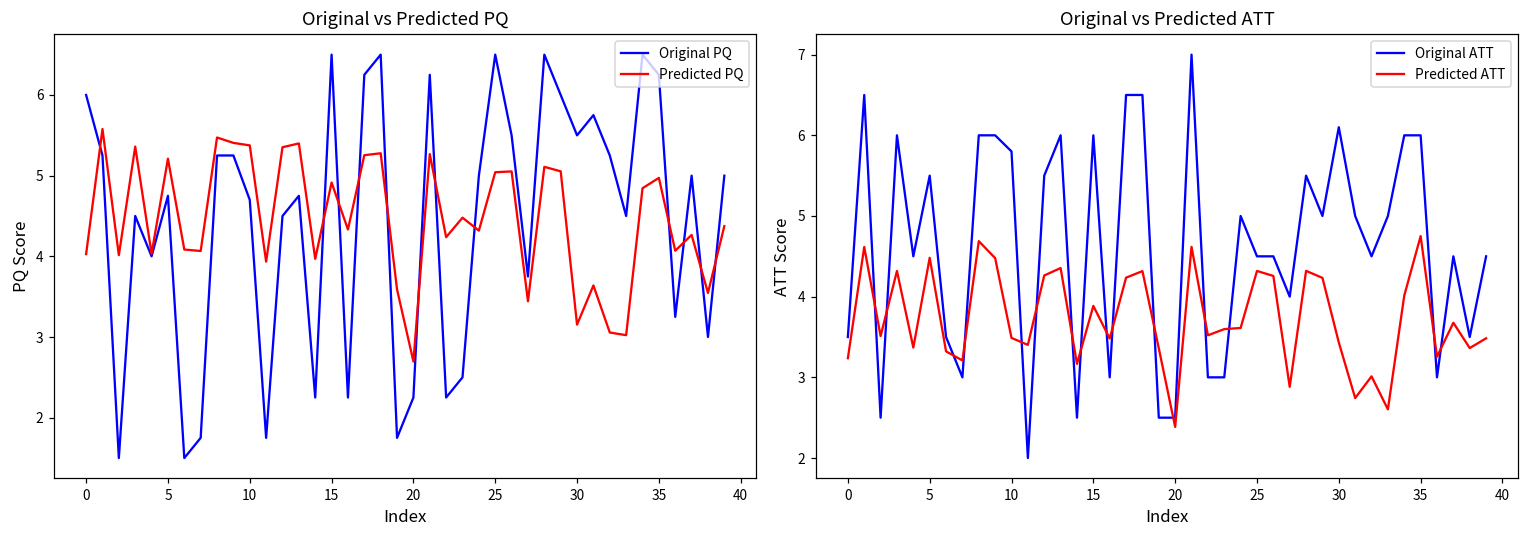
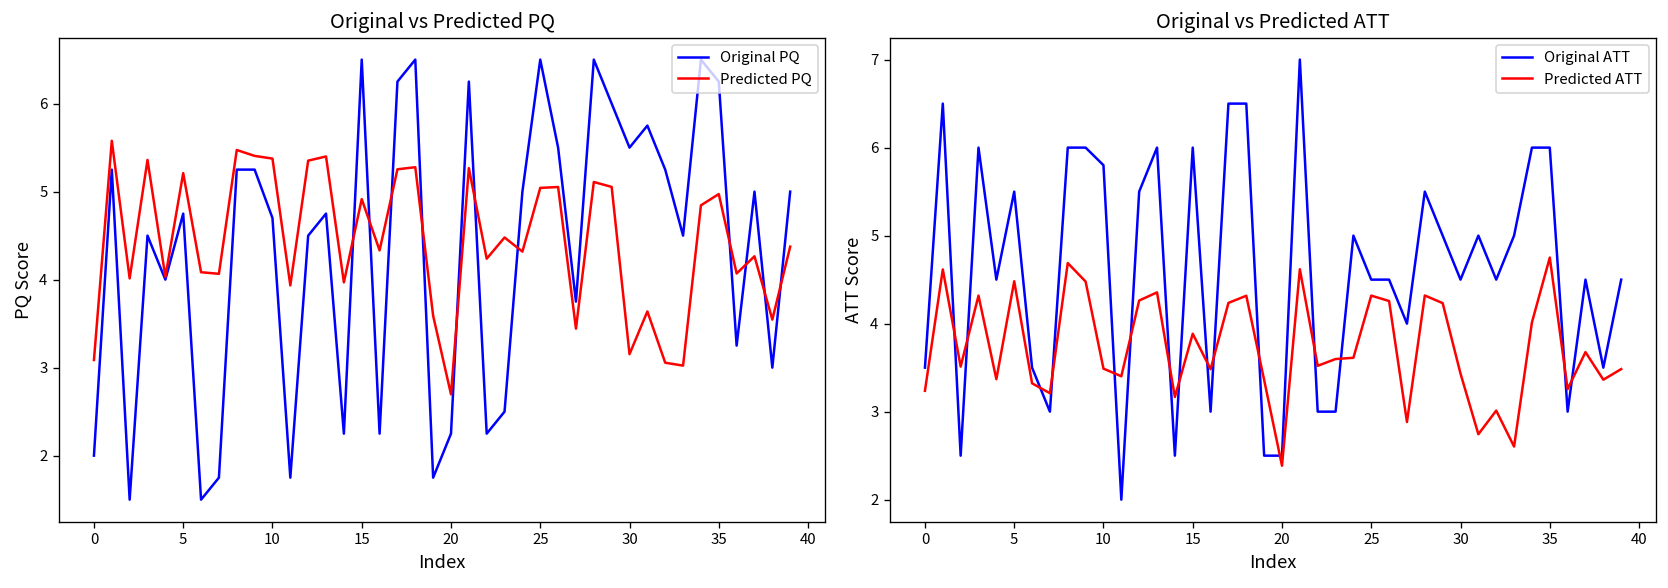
  {
    "Original vs Predicted PQ": {
      "Original PQ": {
-       "0": 6,
+       "0": 2,
        "5": 4.8,
        "10": 4.7,
        "15": 6.5,
        "20": 2.3,
        "25": 6.5,
        "30": 5.5
      },
      "Predicted PQ": {
-       "0": 4.0,
+       "0": 3.1,
        "5": 5.2,
        "10": 5.4,
        "15": 4.9,
        "20": 2.7,
        "25": 5.0,
        "30": 3.2,
        "35": 5.0
      }
    },
    "Original vs Predicted ATT": {
      "Original ATT": {
        "0": 3.5,
        "5": 5.5,
        "10": 5.8,
        "15": 6.0,
        "20": 2.5,
        "25": 4.5,
-       "30": 6.1,
+       "30": 4.5,
        "35": 6.0
      },
      "Predicted ATT": {
        "0": 3.2,
        "5": 4.5,
        "10": 3.5,
        "15": 3.9,
        "20": 2.4,
        "25": 4.3,
        "30": 3.4,
        "35": 4.8
      }
    }
  }
